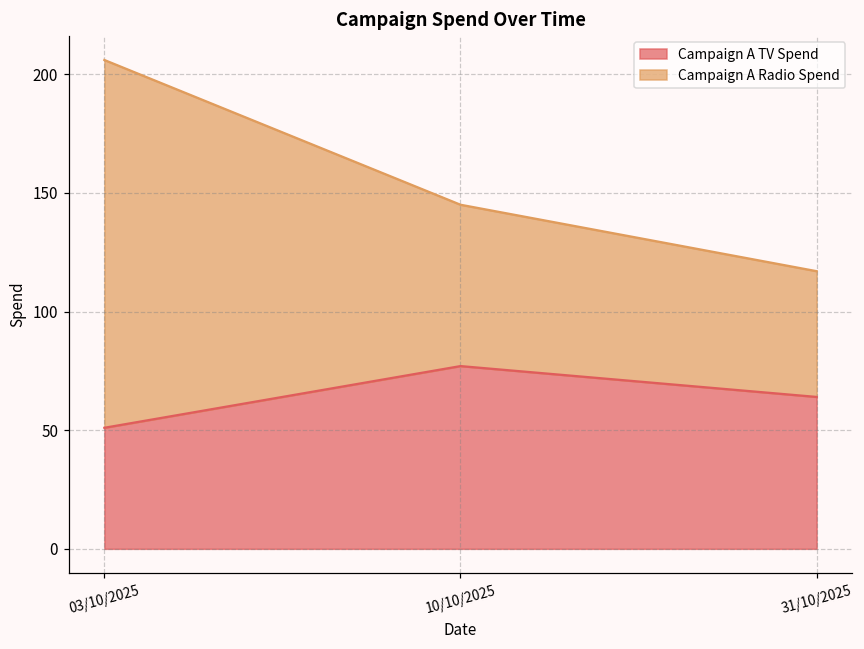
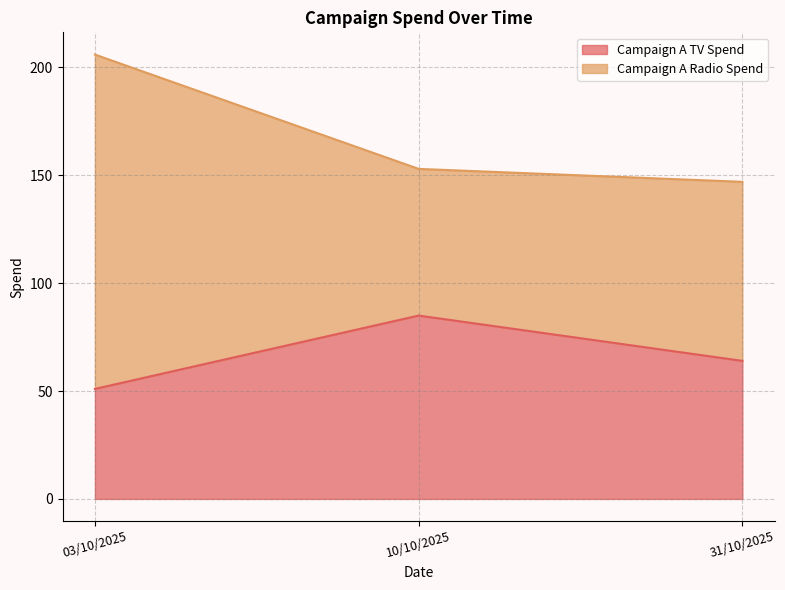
  {
    "Campaign A TV Spend": {
      "03/10/2025": 51,
-     "10/10/2025": 77,
+     "10/10/2025": 85,
      "31/10/2025": 64
    },
    "Campaign A Radio Spend": {
      "03/10/2025": 155,
      "10/10/2025": 68,
-     "31/10/2025": 53
+     "31/10/2025": 83
    }
  }
